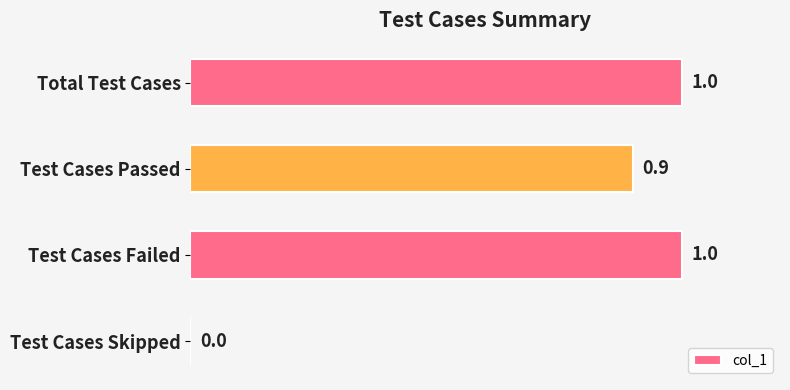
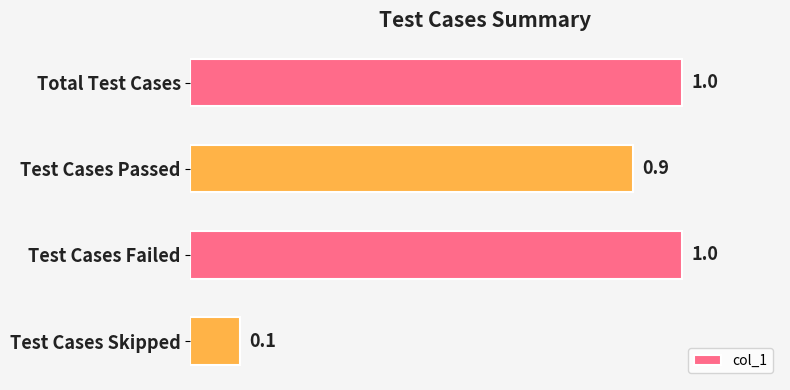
  {
    "Total Test Cases": 1.0,
    "Test Cases Passed": 0.9,
    "Test Cases Failed": 1.0,
-   "Test Cases Skipped": 0.0
+   "Test Cases Skipped": 0.1
  }
